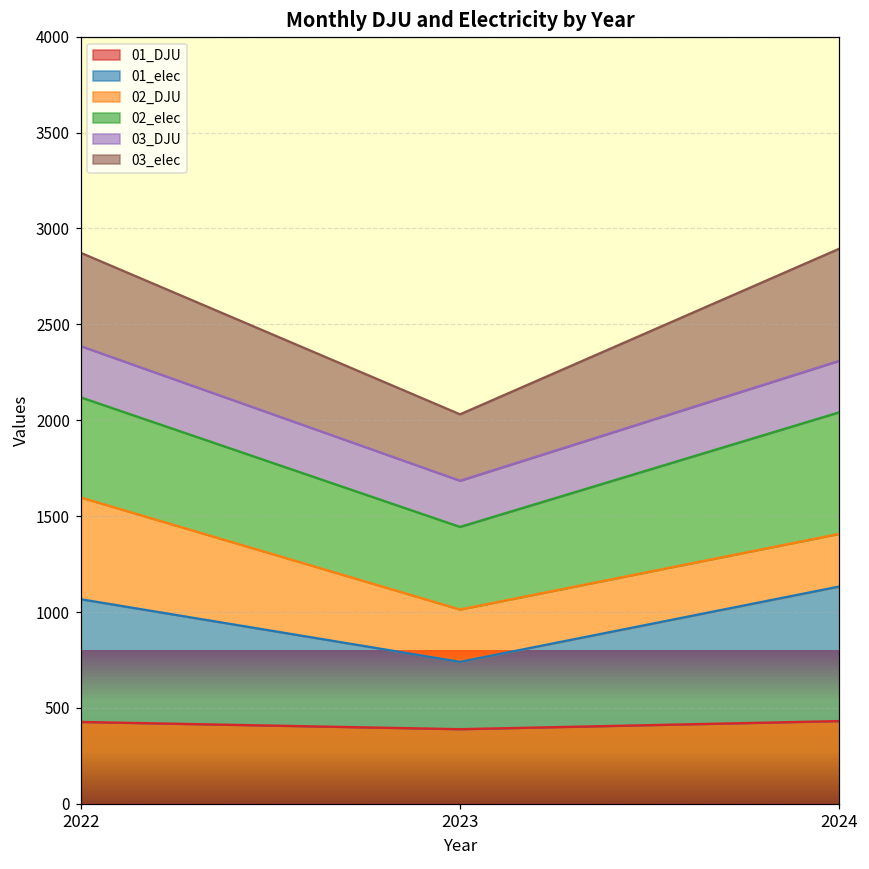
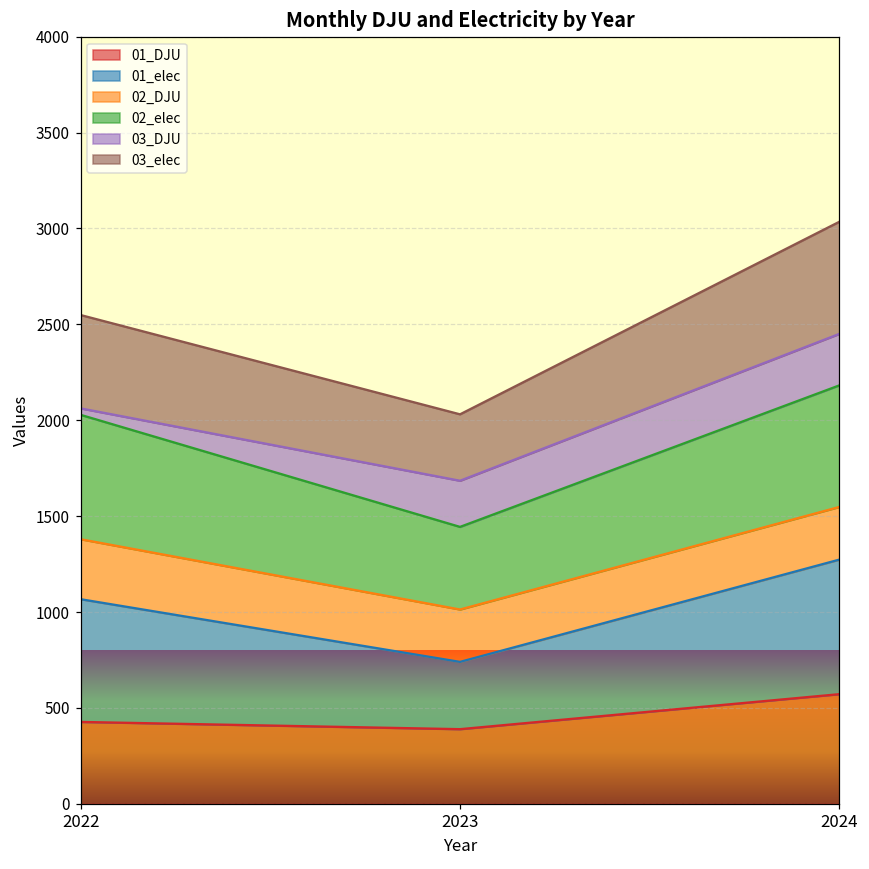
  {
    "01_DJU": {
      "2022": 430,
      "2023": 390,
-     "2024": 430
+     "2024": 570
    },
    "01_elec": {
      "2022": 640,
      "2023": 350,
      "2024": 700
    },
    "02_DJU": {
-     "2022": 530,
+     "2022": 310,
      "2023": 270,
      "2024": 270
    },
    "02_elec": {
-     "2022": 520,
+     "2022": 650,
      "2023": 430,
      "2024": 630
    },
    "03_DJU": {
-     "2022": 270,
+     "2022": 30,
      "2023": 240,
      "2024": 270
    },
    "03_elec": {
      "2022": 490,
      "2023": 350,
      "2024": 580
    }
  }
